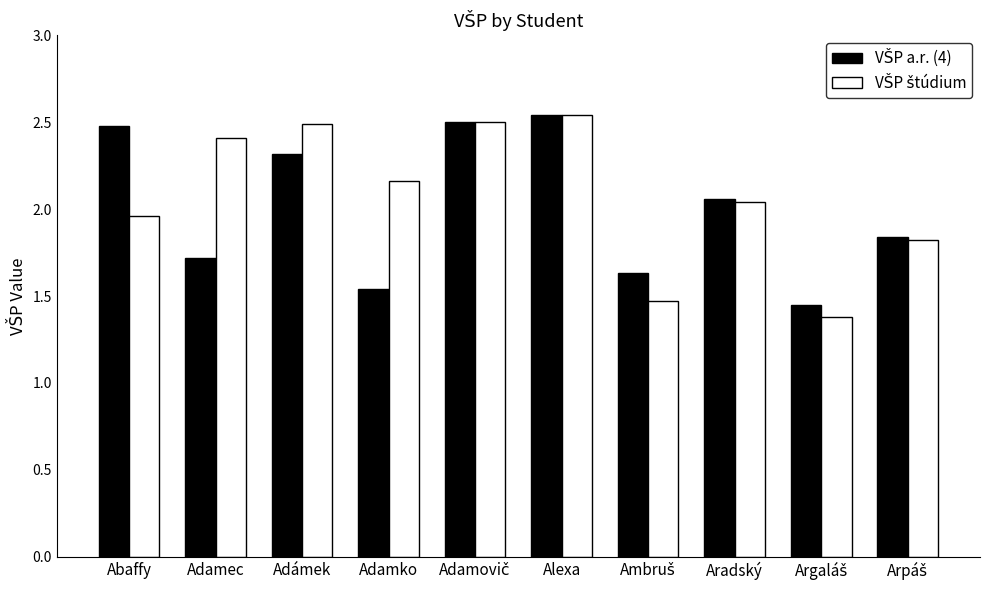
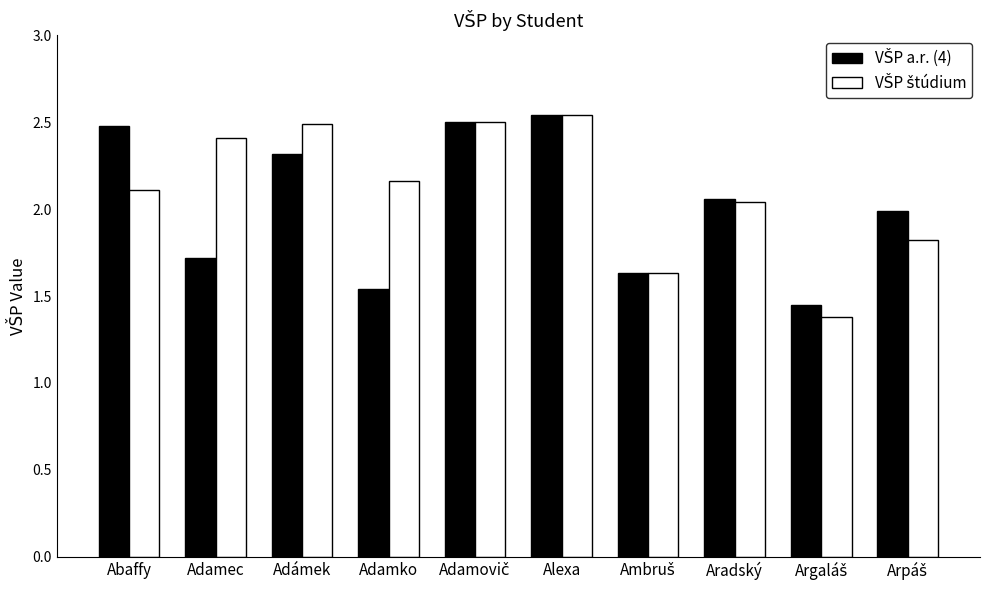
  {
    "VŠP a.r. (4)": {
      "Abaffy": 2.48,
      "Adamec": 1.72,
      "Adámek": 2.32,
      "Adamko": 1.54,
      "Adamovič": 2.50,
      "Alexa": 2.54,
      "Ambruš": 1.63,
      "Aradský": 2.06,
      "Argaláš": 1.45,
-     "Arpáš": 1.84
+     "Arpáš": 1.99
    },
    "VŠP štúdium": {
-     "Abaffy": 1.96,
+     "Abaffy": 2.11,
      "Adamec": 2.41,
      "Adámek": 2.49,
      "Adamko": 2.16,
      "Adamovič": 2.50,
      "Alexa": 2.54,
-     "Ambruš": 1.47,
+     "Ambruš": 1.63,
      "Aradský": 2.04,
      "Argaláš": 1.38,
      "Arpáš": 1.82
    }
  }
